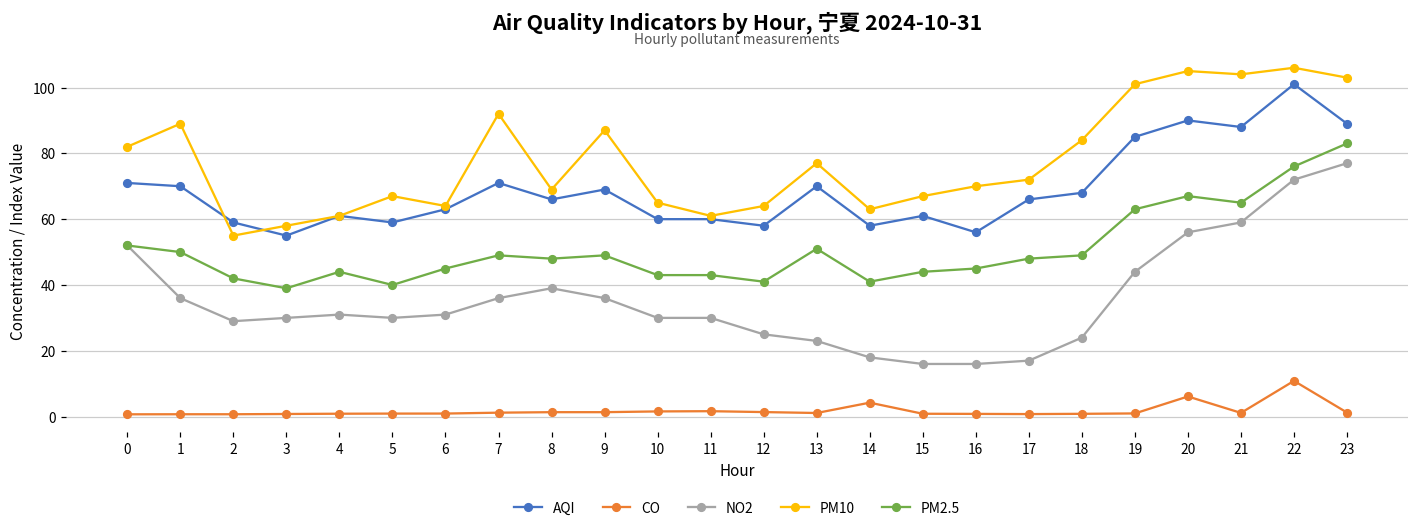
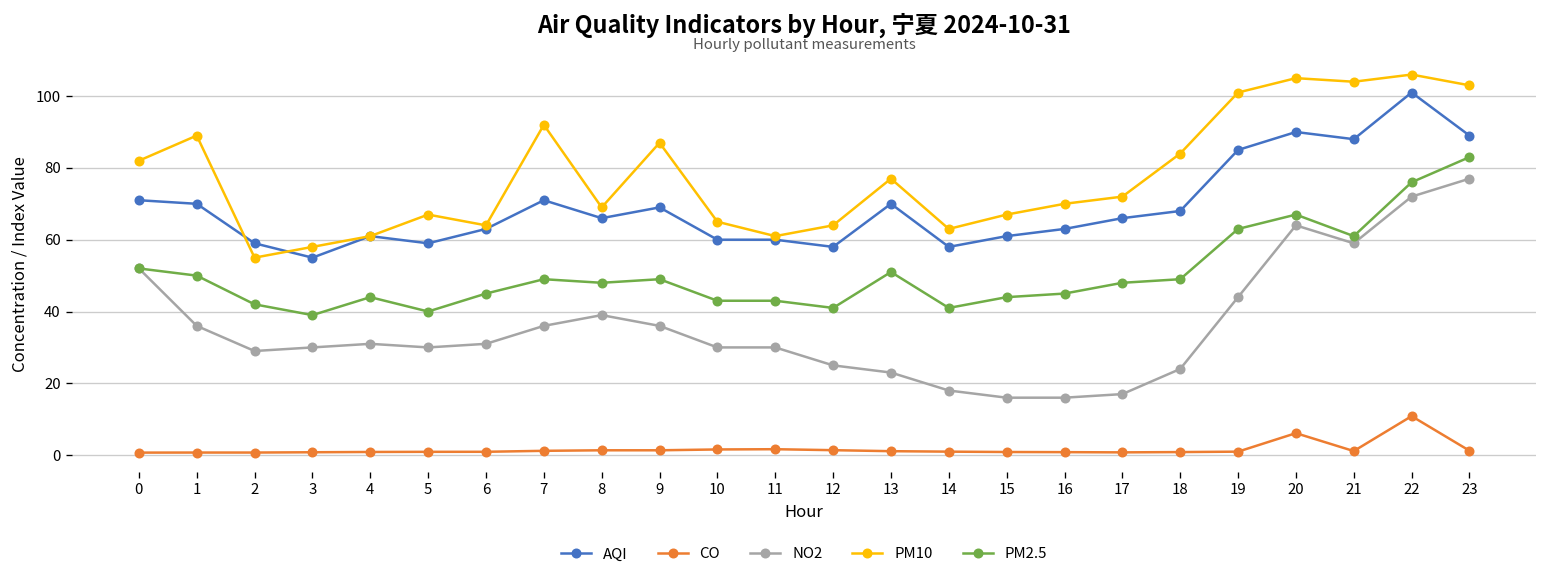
  {
    "AQI": {
      "0": 71,
      "1": 70,
      "2": 59,
      "3": 55,
      "5": 59,
      "6": 63,
      "7": 71,
      "8": 66,
      "9": 69,
      "10": 60,
      "11": 60,
      "12": 58,
      "13": 70,
      "14": 58,
      "15": 61,
-     "16": 56,
+     "16": 63,
      "17": 66,
      "18": 68,
      "19": 85,
      "20": 90,
      "21": 88,
      "22": 101,
      "23": 89
    },
    "CO": {
      "0": 1,
      "1": 1,
      "2": 1,
      "3": 1,
      "4": 1,
      "5": 1,
      "6": 1,
      "7": 1,
      "8": 1,
      "9": 1,
      "10": 2,
      "11": 2,
      "12": 1,
      "13": 1,
-     "14": 4,
+     "14": 1,
      "15": 1,
      "16": 1,
      "17": 1,
      "18": 1,
      "19": 1,
      "20": 6,
      "21": 1,
      "22": 11,
      "23": 1
    },
    "NO2": {
      "1": 36,
      "2": 29,
      "3": 30,
      "4": 31,
      "5": 30,
      "6": 31,
      "7": 36,
      "8": 39,
      "9": 36,
      "10": 30,
      "11": 30,
      "12": 25,
      "13": 23,
      "14": 18,
      "15": 16,
      "16": 16,
      "17": 17,
      "18": 24,
      "19": 44,
-     "20": 56,
+     "20": 64,
      "21": 59,
      "22": 72,
      "23": 77
    },
    "PM10": {
      "0": 82,
      "1": 89,
      "2": 55,
      "3": 58,
      "5": 67,
      "6": 64,
      "7": 92,
      "8": 69,
      "9": 87,
      "10": 65,
      "11": 61,
      "12": 64,
      "13": 77,
      "14": 63,
      "15": 67,
      "16": 70,
      "17": 72,
      "18": 84,
      "19": 101,
      "20": 105,
      "21": 104,
      "22": 106,
      "23": 103
    },
    "PM2.5": {
      "1": 50,
      "2": 42,
      "3": 39,
      "4": 44,
      "5": 40,
      "6": 45,
      "7": 49,
      "8": 48,
      "9": 49,
      "10": 43,
      "11": 43,
      "12": 41,
      "13": 51,
      "14": 41,
      "15": 44,
      "16": 45,
      "17": 48,
      "18": 49,
      "19": 63,
      "20": 67,
-     "21": 65,
+     "21": 61,
      "22": 76,
      "23": 83
    }
  }
